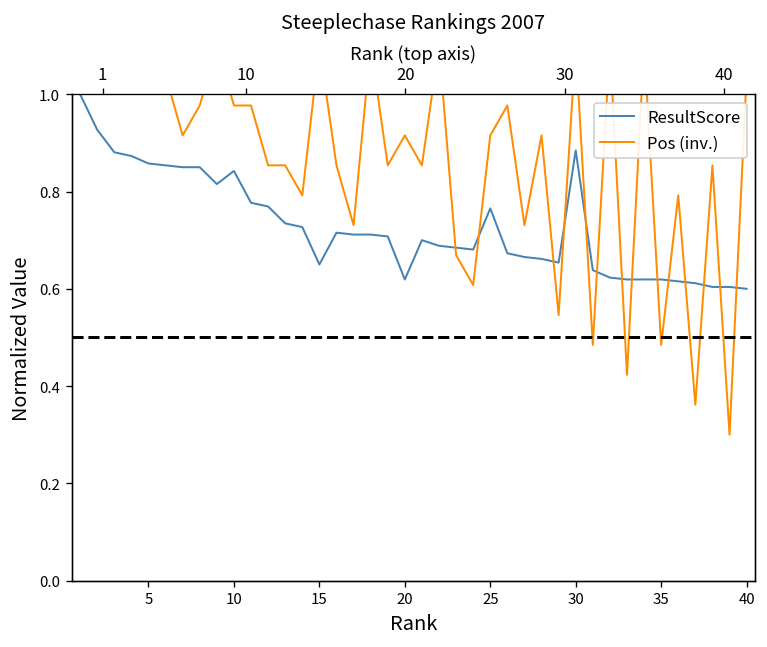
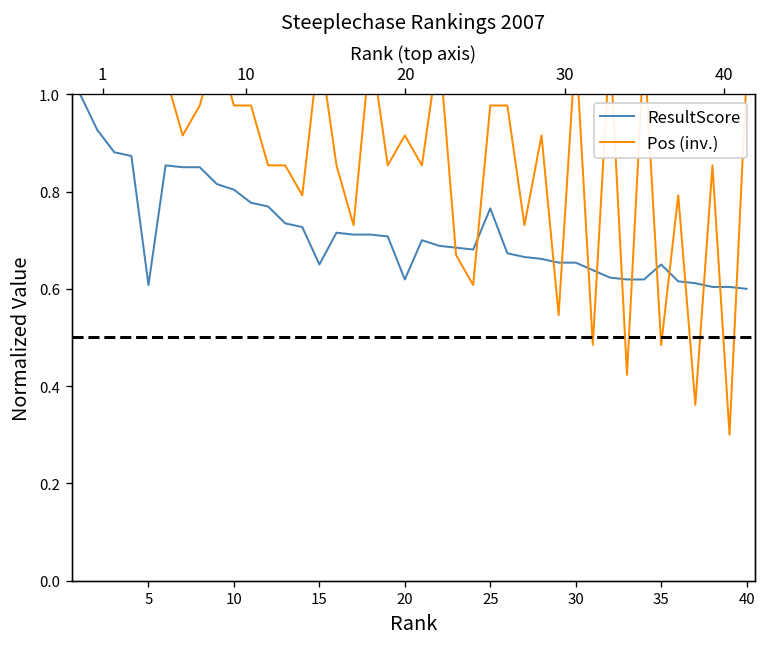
  {
    "ResultScore": {
      "1": 1.00,
-     "5": 0.86,
-     "10": 0.84,
+     "5": 0.61,
+     "10": 0.80,
      "15": 0.65,
      "20": 0.62,
      "25": 0.77,
-     "30": 0.88,
-     "35": 0.62,
+     "30": 0.65,
+     "35": 0.65,
      "40": 0.60
    },
    "Pos (inv.)": {
      "10": 0.98,
      "20": 0.92,
-     "25": 0.92,
+     "25": 0.98,
      "35": 0.48
    }
  }
